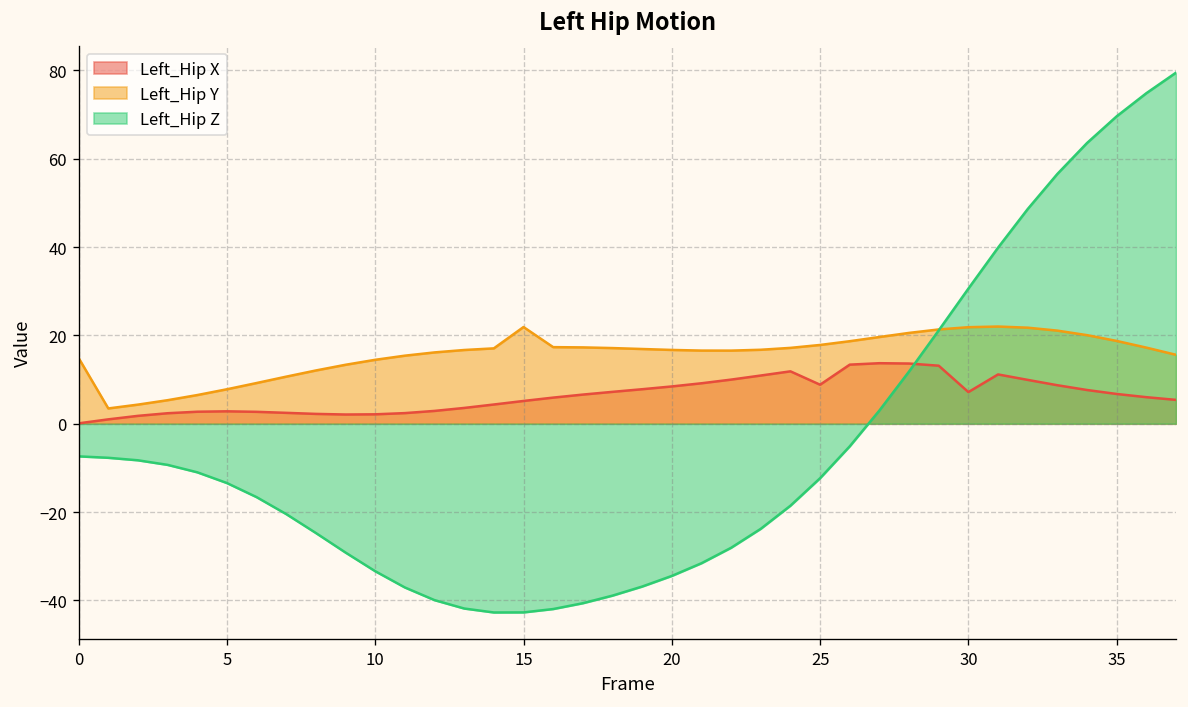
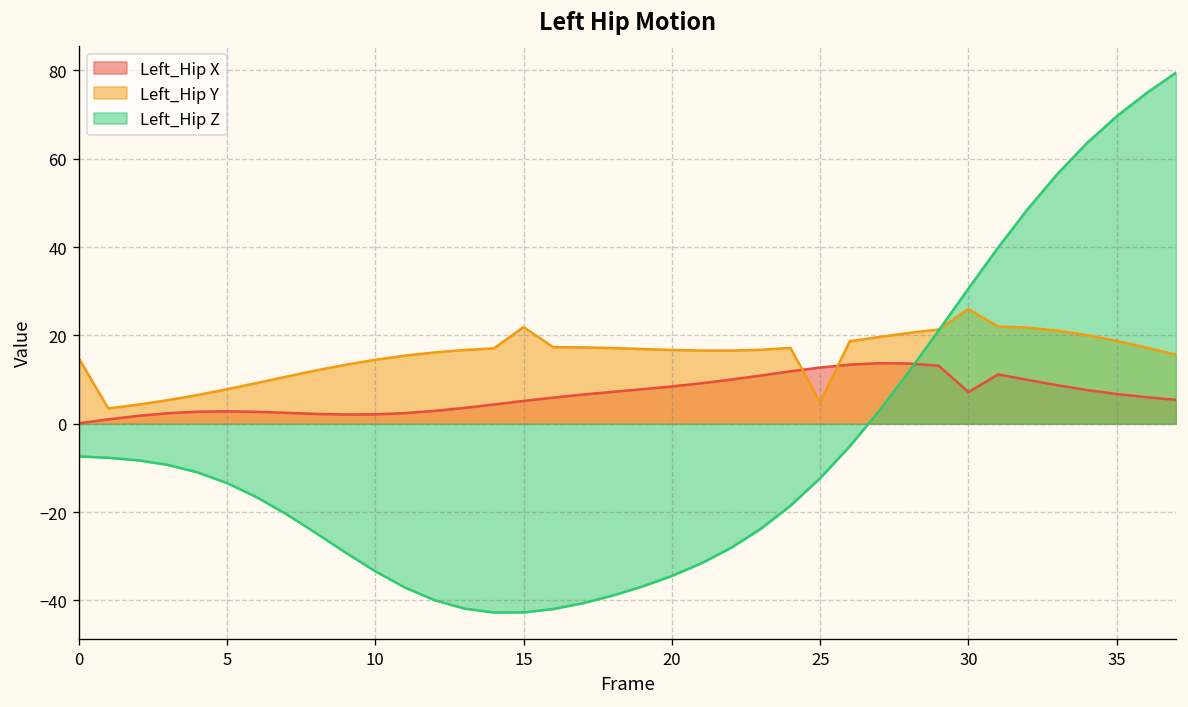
  {
    "Left_Hip X": {
      "5": 3,
      "10": 2,
      "15": 5,
      "20": 8,
-     "25": 9,
+     "25": 13,
      "30": 7,
      "35": 7
    },
    "Left_Hip Y": {
      "0": 15,
      "5": 8,
      "10": 14,
      "15": 22,
      "20": 17,
-     "25": 18,
-     "30": 22,
+     "25": 5,
+     "30": 26,
      "35": 19
    }
  }
